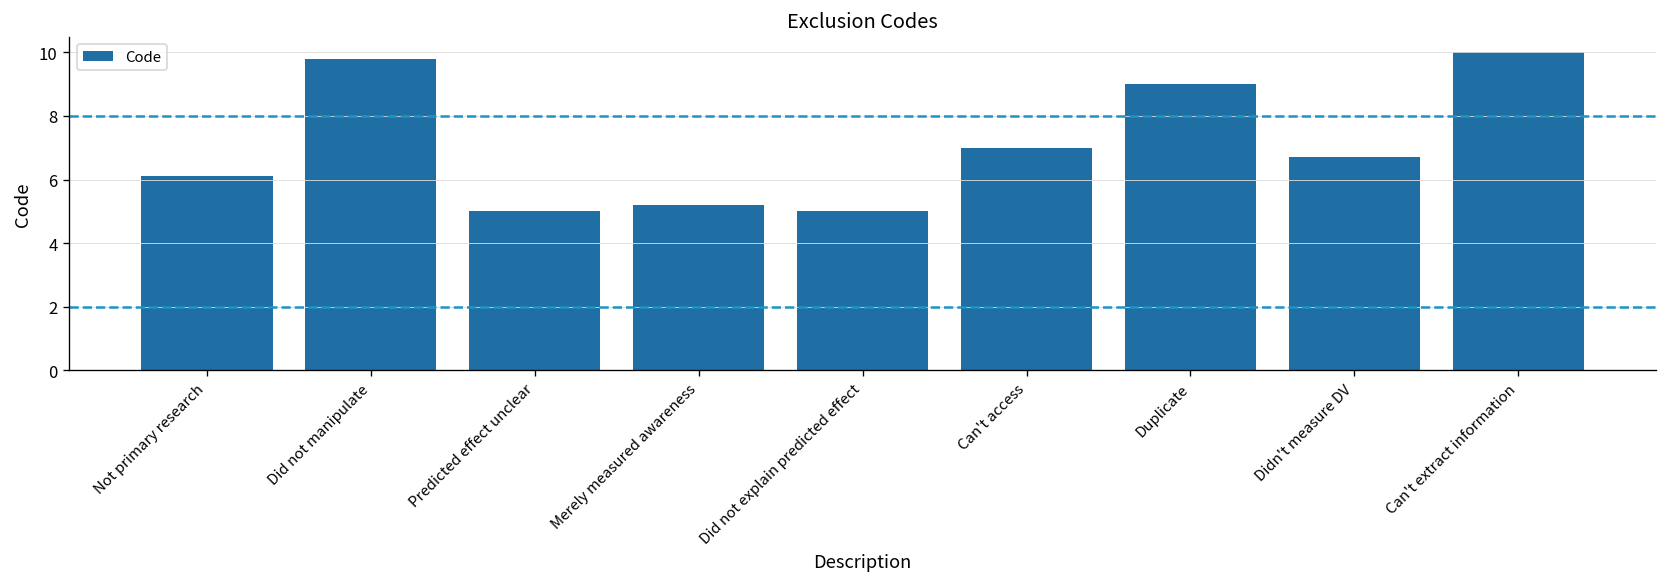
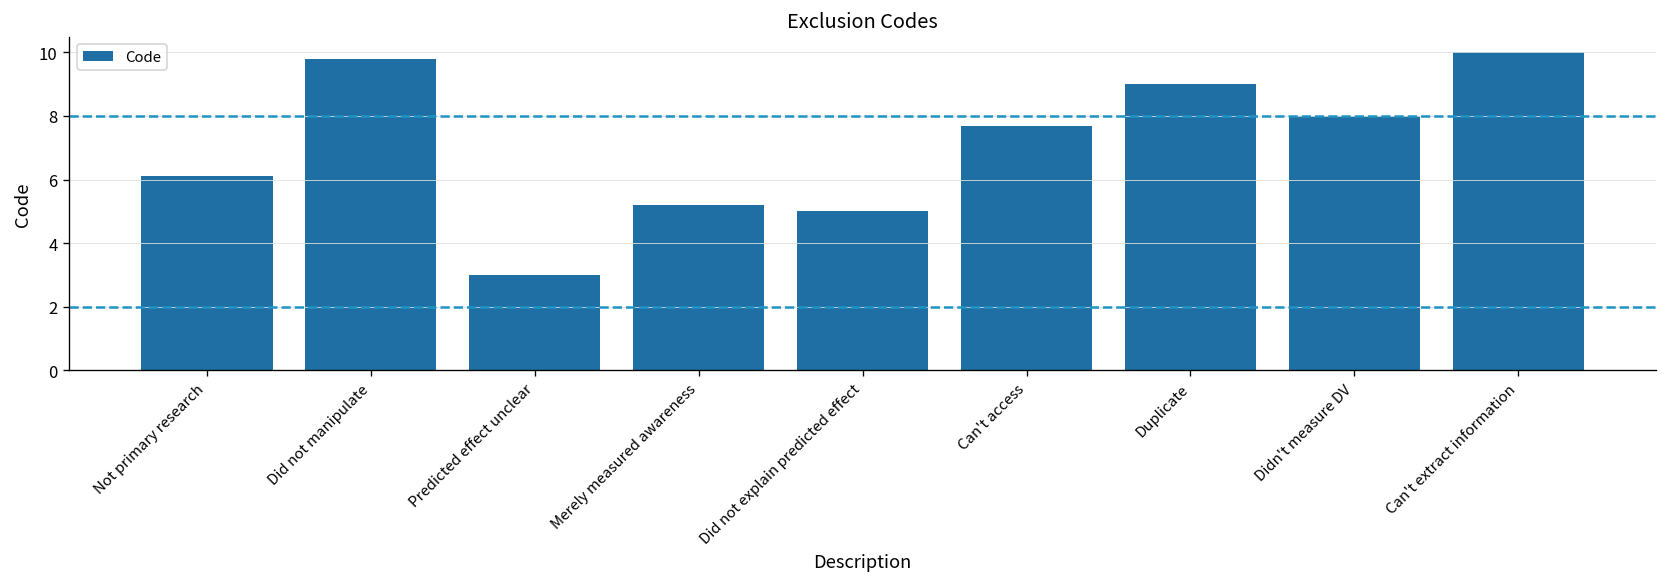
  {
    "Not primary research": 6.1,
    "Did not manipulate": 9.8,
-   "Predicted effect unclear": 5,
+   "Predicted effect unclear": 3,
    "Merely measured awareness": 5.2,
    "Did not explain predicted effect": 5.0,
-   "Can't access": 7.0,
+   "Can't access": 7.7,
    "Duplicate": 9.0,
-   "Didn't measure DV": 6.7,
+   "Didn't measure DV": 8.0,
    "Can't extract information": 10.0
  }
